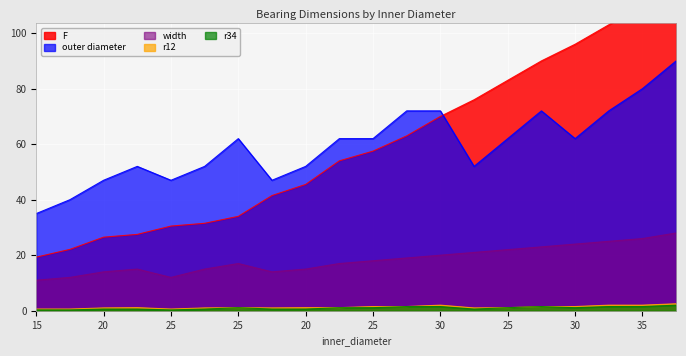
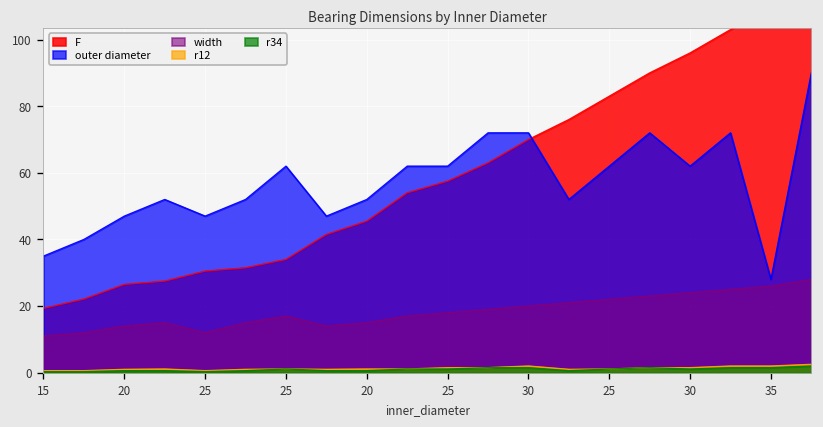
  {
    "outer diameter": {
-     "35": 80
+     "35": 28
    },
    "width": {
      "35": 26
    }
  }
